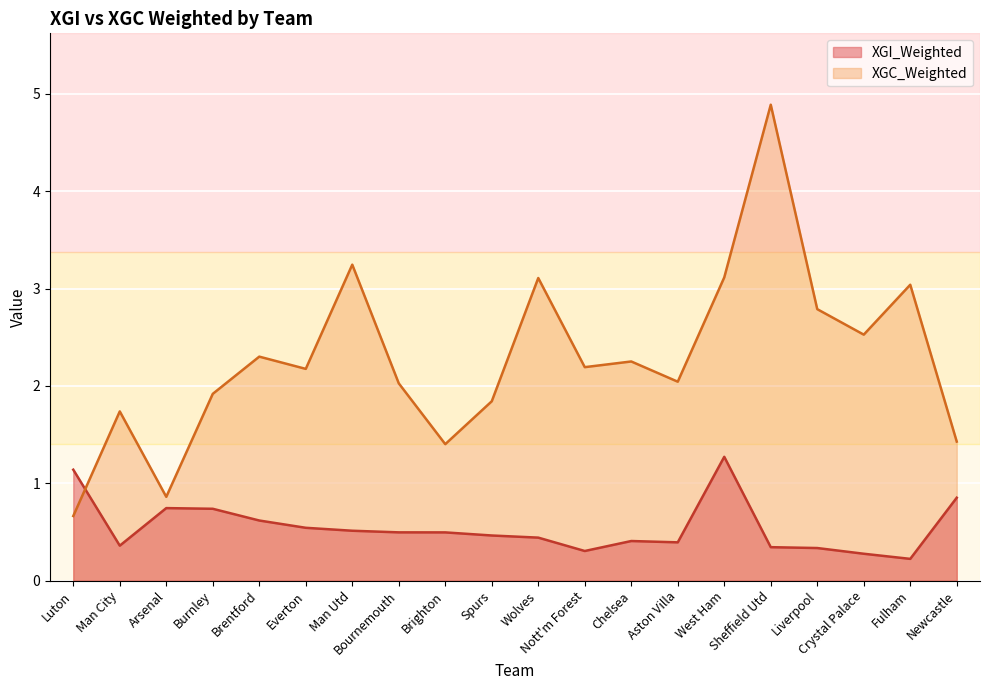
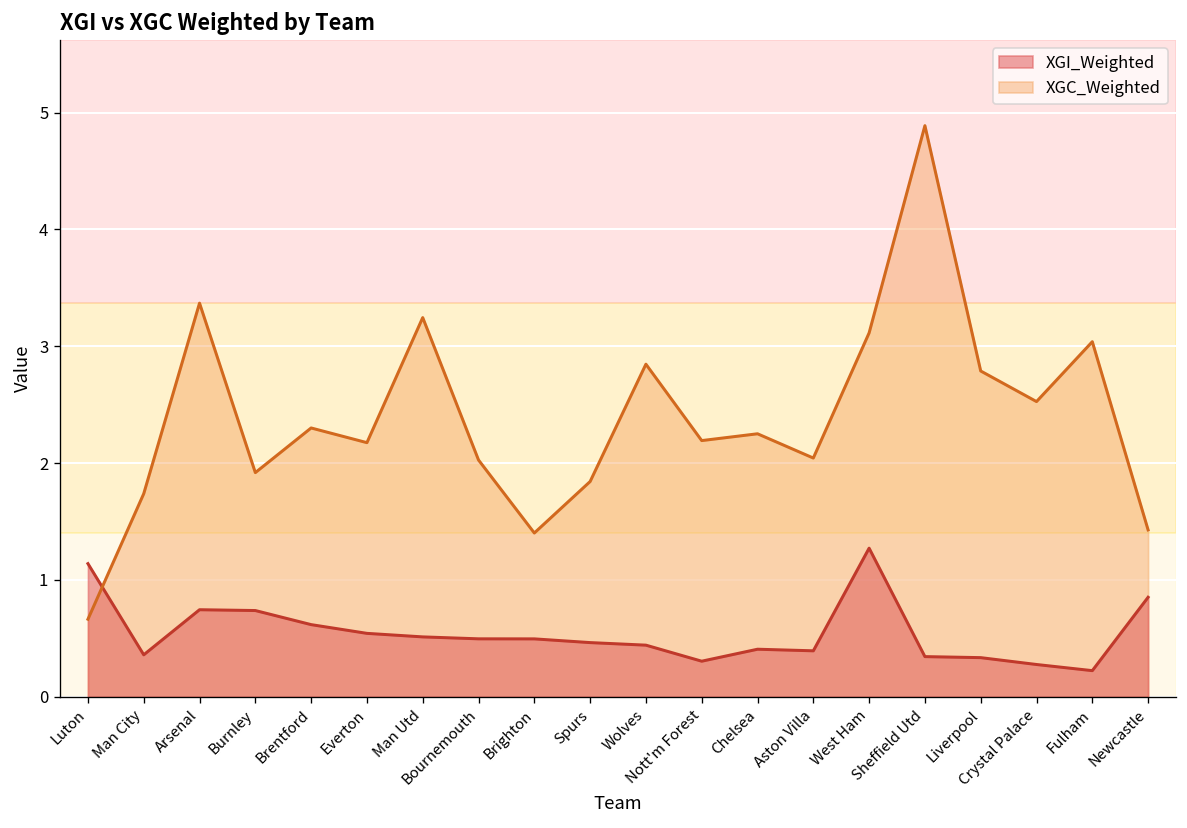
  {
    "XGI_Weighted": {
      "Luton": 1.1,
      "Man City": 0.4,
      "Arsenal": 0.7,
      "Burnley": 0.7,
      "Brentford": 0.6,
      "Everton": 0.5,
      "Man Utd": 0.5,
      "Bournemouth": 0.5,
      "Brighton": 0.5,
      "Spurs": 0.5,
      "Wolves": 0.4,
      "Nott'm Forest": 0.3,
      "Chelsea": 0.4,
      "Aston Villa": 0.4,
      "West Ham": 1.3,
      "Sheffield Utd": 0.3,
      "Liverpool": 0.3,
      "Crystal Palace": 0.3,
      "Fulham": 0.2,
      "Newcastle": 0.9
    },
    "XGC_Weighted": {
      "Luton": 0.7,
      "Man City": 1.7,
-     "Arsenal": 0.9,
+     "Arsenal": 3.4,
      "Burnley": 1.9,
      "Brentford": 2.3,
      "Everton": 2.2,
      "Man Utd": 3.2,
      "Bournemouth": 2.0,
      "Brighton": 1.4,
      "Spurs": 1.8,
-     "Wolves": 3.1,
+     "Wolves": 2.8,
      "Nott'm Forest": 2.2,
      "Chelsea": 2.3,
      "Aston Villa": 2.0,
      "West Ham": 3.1,
      "Sheffield Utd": 4.9,
      "Liverpool": 2.8,
      "Crystal Palace": 2.5,
      "Fulham": 3.0,
      "Newcastle": 1.4
    }
  }
